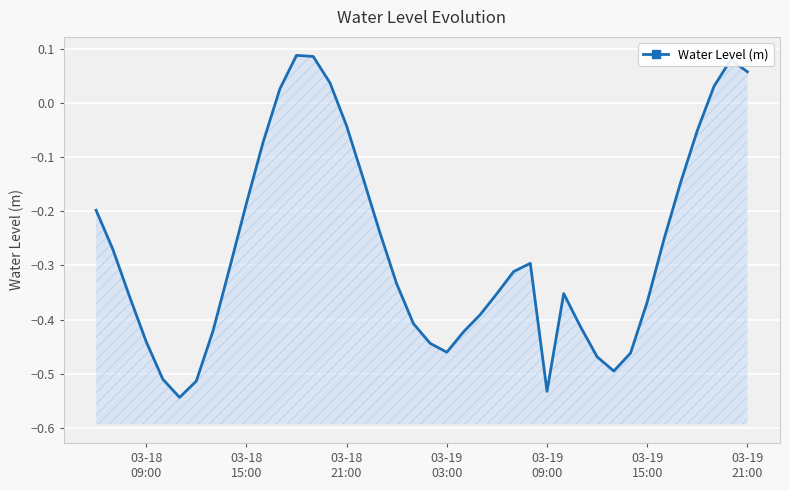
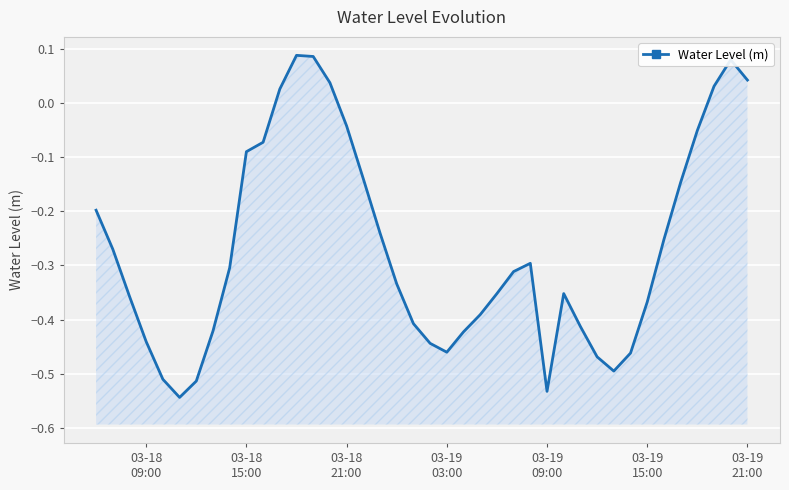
  {
    "03-18 09:00": -0.44,
-   "03-18 15:00": -0.19,
+   "03-18 15:00": -0.09,
    "03-18 21:00": -0.04,
    "03-19 03:00": -0.46,
    "03-19 09:00": -0.53,
    "03-19 15:00": -0.37,
-   "03-19 21:00": 0.06
+   "03-19 21:00": 0.04
  }
